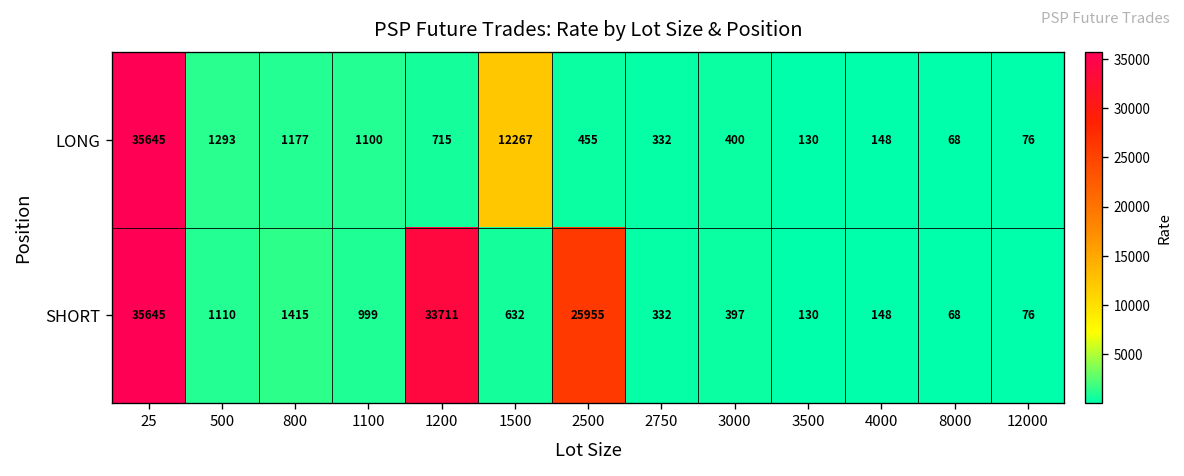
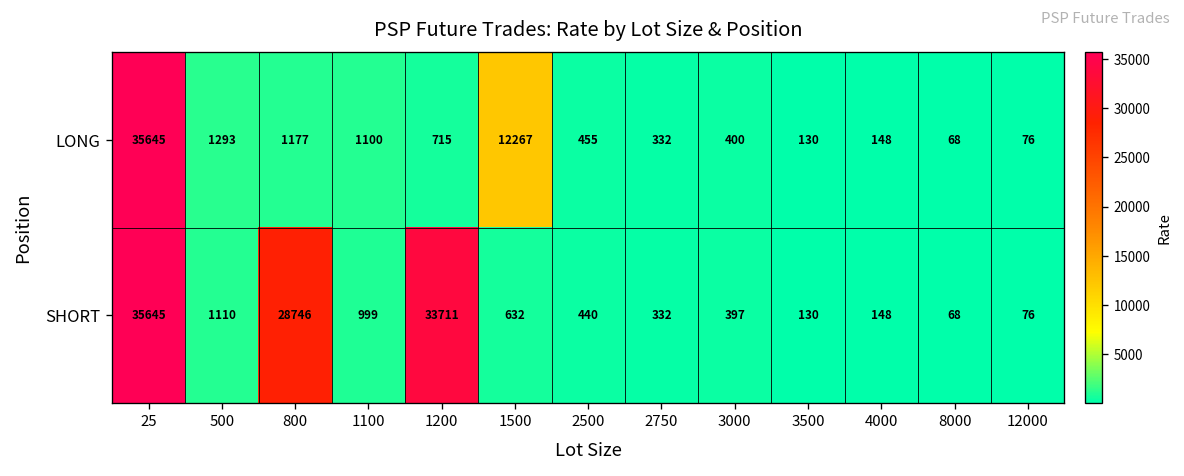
  {
    "LONG": {
      "25": 35645,
      "500": 1293,
      "800": 1177,
      "1100": 1100,
      "1200": 715,
      "1500": 12267,
      "2500": 455,
      "2750": 332,
      "3000": 400,
      "3500": 130,
      "4000": 148,
      "8000": 68,
      "12000": 76
    },
    "SHORT": {
      "25": 35645,
      "500": 1110,
-     "800": 1415,
+     "800": 28746,
      "1100": 999,
      "1200": 33711,
      "1500": 632,
-     "2500": 25955,
+     "2500": 440,
      "2750": 332,
      "3000": 397,
      "3500": 130,
      "4000": 148,
      "8000": 68,
      "12000": 76
    }
  }
